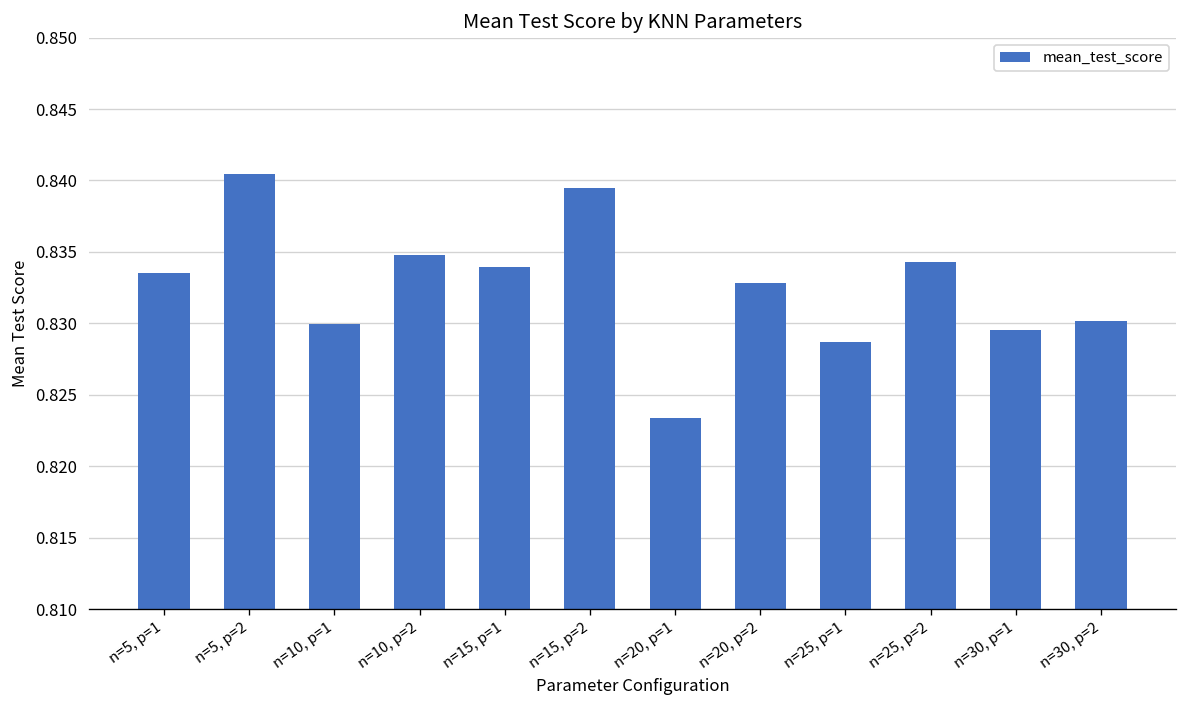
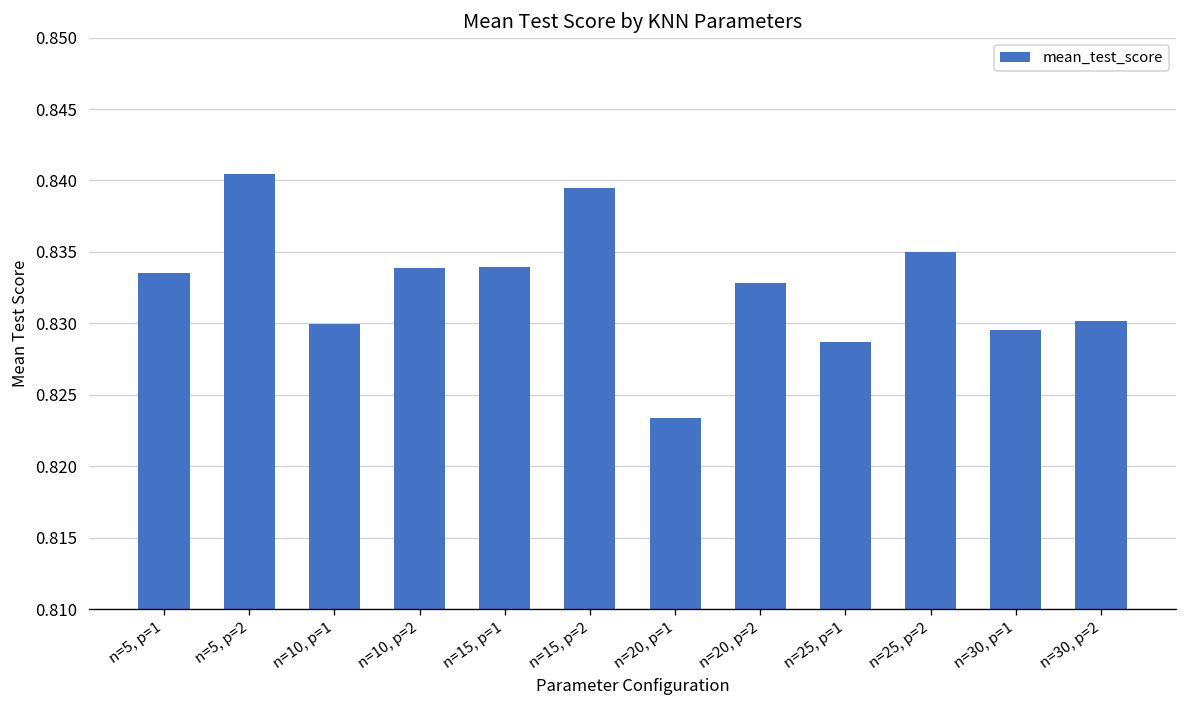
  {
    "n=5, p=1": 0.8335,
    "n=5, p=2": 0.8404,
    "n=10, p=1": 0.8300,
-   "n=10, p=2": 0.8348,
+   "n=10, p=2": 0.8339,
    "n=15, p=1": 0.8340,
    "n=15, p=2": 0.8395,
    "n=20, p=1": 0.8234,
    "n=20, p=2": 0.8328,
    "n=25, p=1": 0.8287,
-   "n=25, p=2": 0.8343,
+   "n=25, p=2": 0.8350,
    "n=30, p=1": 0.8295,
    "n=30, p=2": 0.8301
  }
